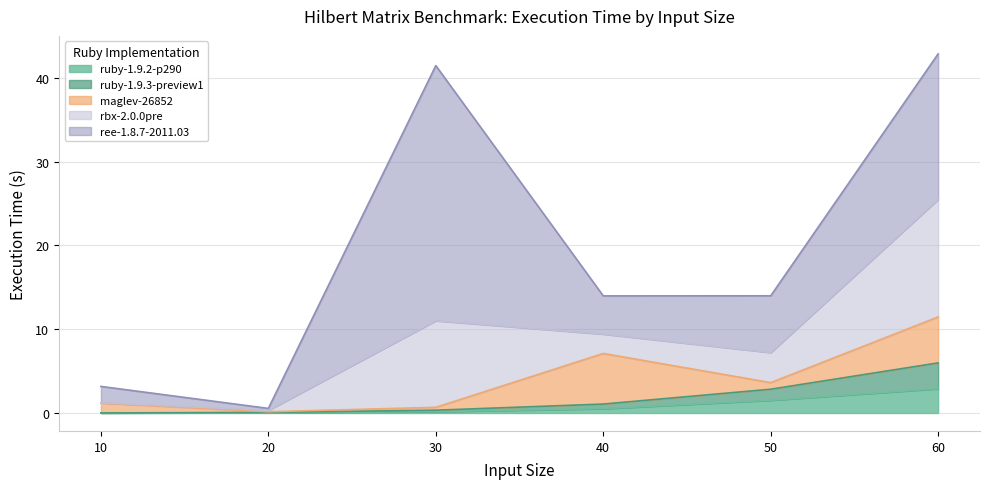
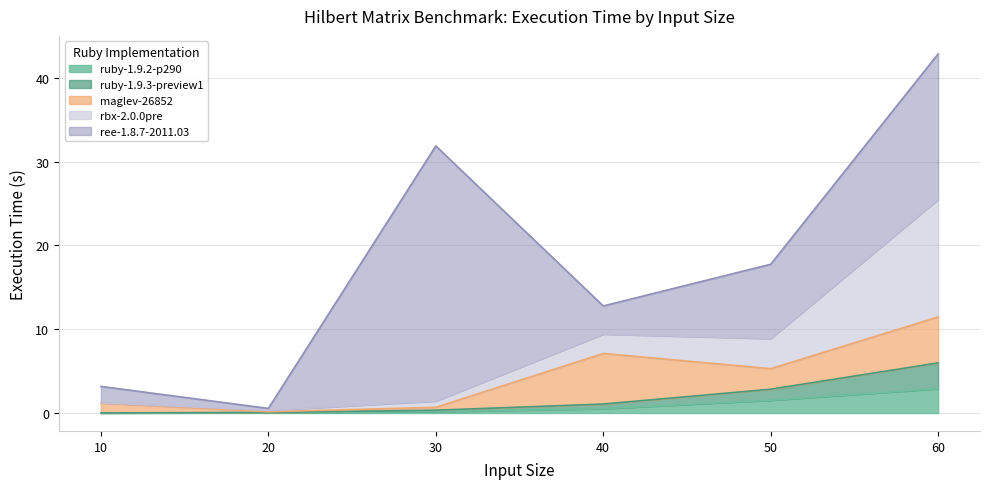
  {
    "maglev-26852": {
      "30": 0,
      "40": 6,
-     "50": 1,
+     "50": 2,
      "60": 5
    },
    "rbx-2.0.0pre": {
-     "30": 10,
+     "30": 1,
      "40": 2,
      "50": 4,
      "60": 14
    },
    "ree-1.8.7-2011.03": {
      "10": 2,
      "30": 30,
-     "40": 5,
-     "50": 7,
+     "40": 3,
+     "50": 9,
      "60": 17
    }
  }
